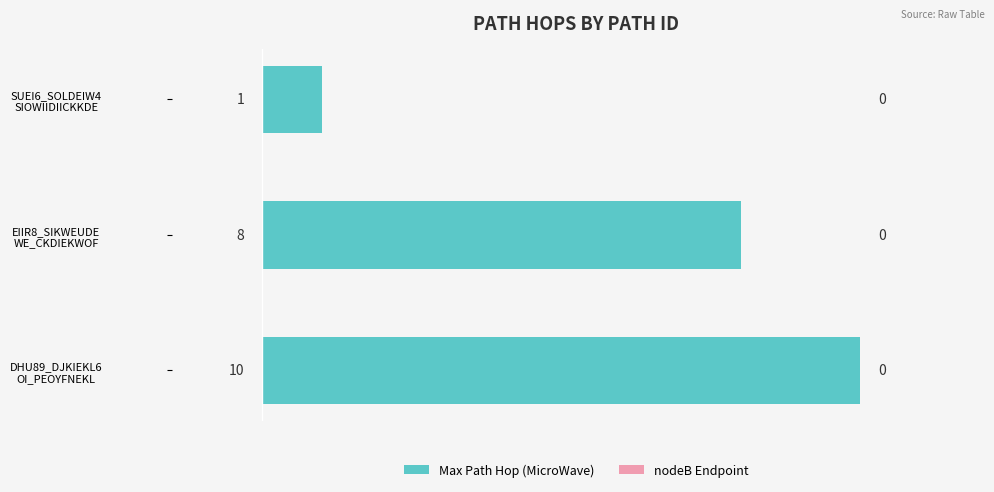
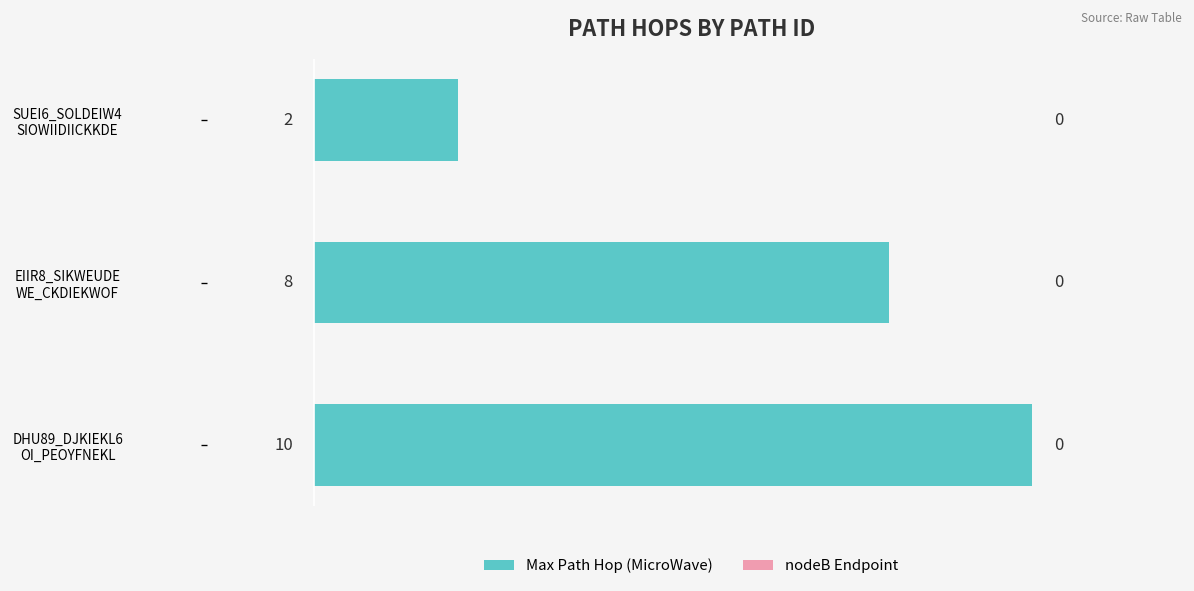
  {
    "Max Path Hop (MicroWave)": {
-     "SUEI6_SOLDEIW4 SIOWIIDIICKKDE": 1
+     "SUEI6_SOLDEIW4 SIOWIIDIICKKDE": 2
    }
  }
